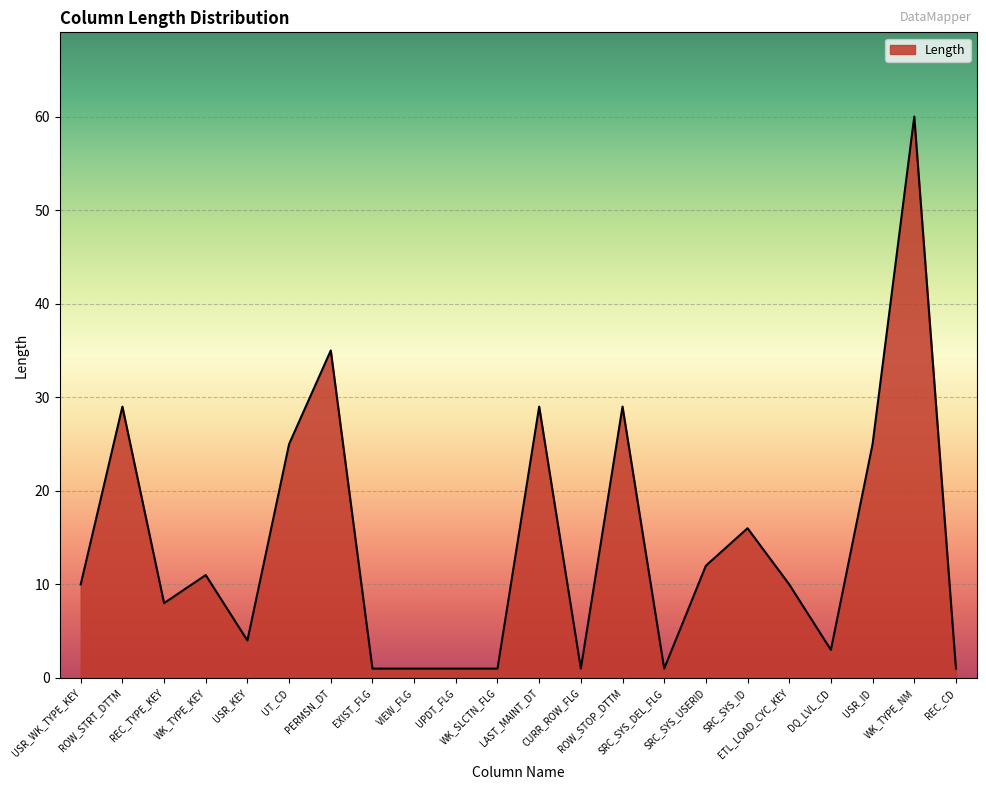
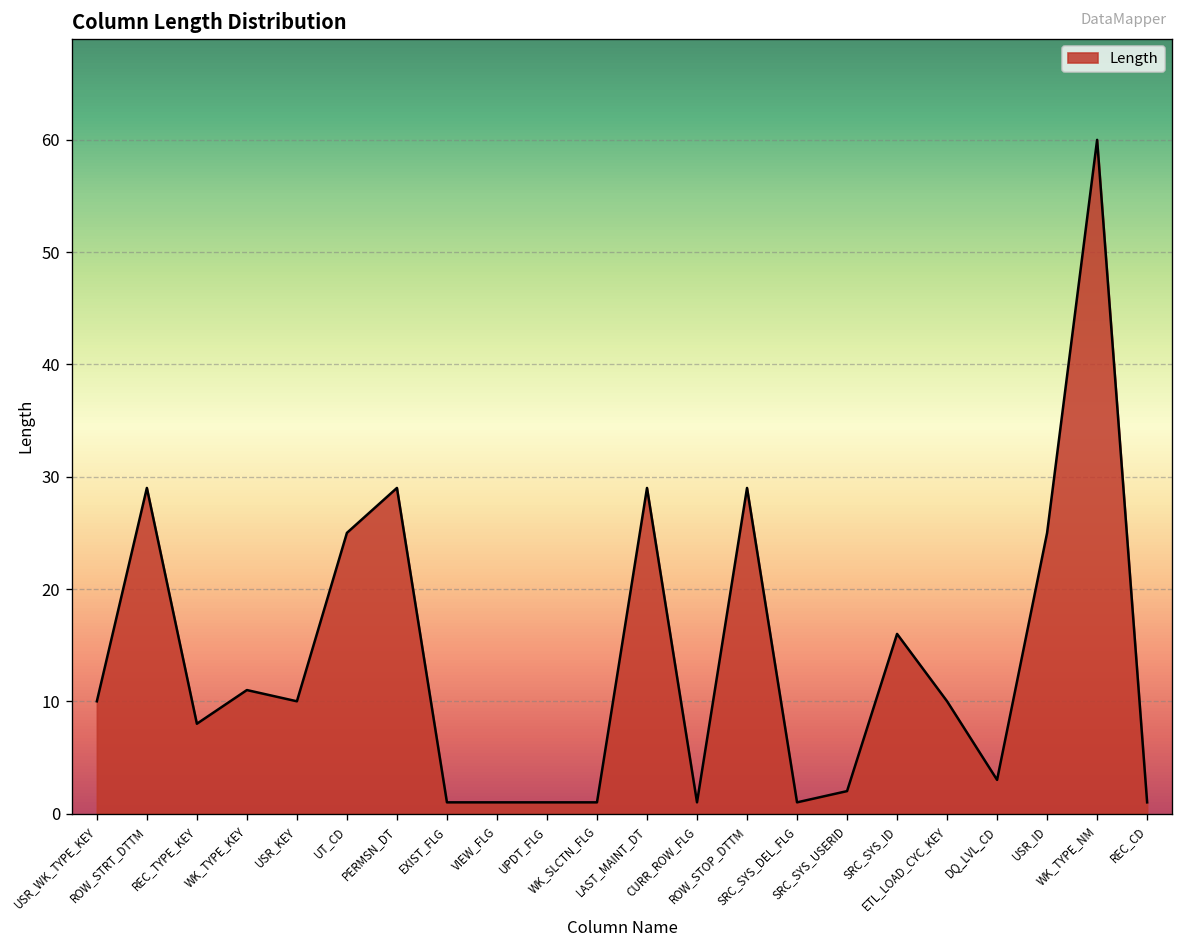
  {
    "USR_WK_TYPE_KEY": 10,
    "ROW_STRT_DTTM": 29,
    "REC_TYPE_KEY": 8,
    "WK_TYPE_KEY": 11,
-   "USR_KEY": 4,
+   "USR_KEY": 10,
    "UT_CD": 25,
-   "PERMSN_DT": 35,
+   "PERMSN_DT": 29,
    "EXIST_FLG": 1,
    "VIEW_FLG": 1,
    "UPDT_FLG": 1,
    "WK_SLCTN_FLG": 1,
    "LAST_MAINT_DT": 29,
    "CURR_ROW_FLG": 1,
    "ROW_STOP_DTTM": 29,
    "SRC_SYS_DEL_FLG": 1,
-   "SRC_SYS_USERID": 12,
+   "SRC_SYS_USERID": 2,
    "SRC_SYS_ID": 16,
    "ETL_LOAD_CYC_KEY": 10,
    "DQ_LVL_CD": 3,
    "USR_ID": 25,
    "WK_TYPE_NM": 60,
    "REC_CD": 1
  }
